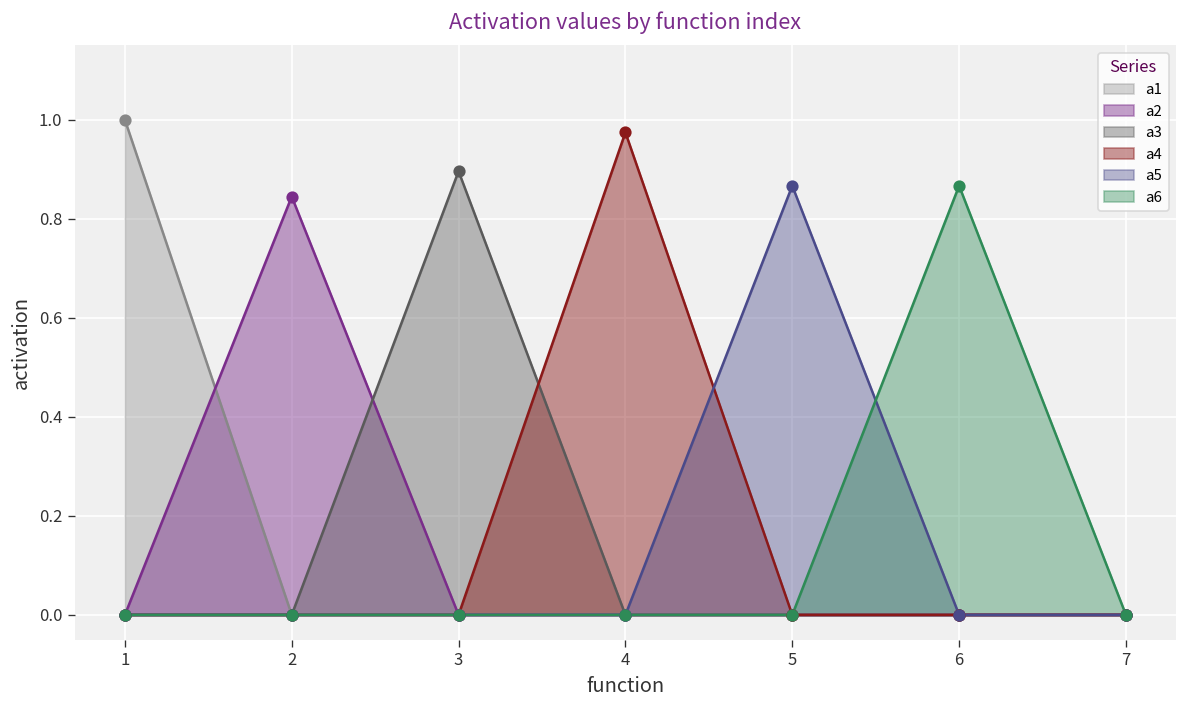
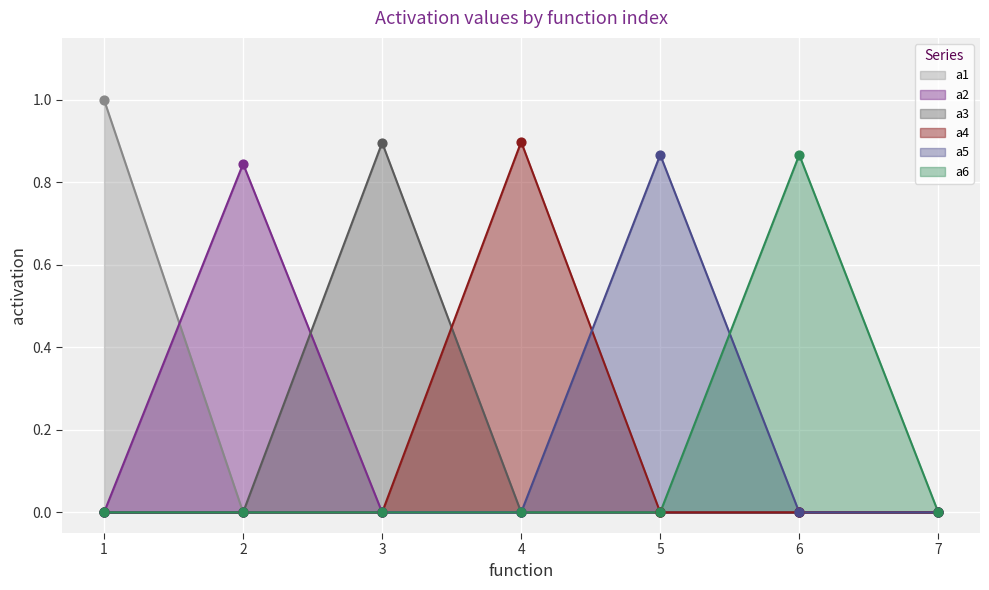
  {
    "a1": {
      "1": 1.00
    },
    "a4": {
-     "4": 0.97
+     "4": 0.90
    }
  }
